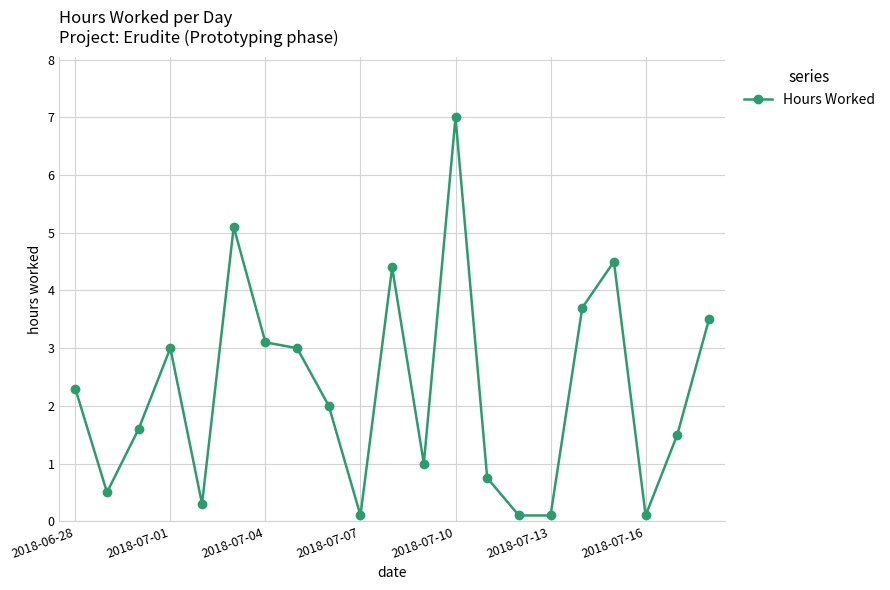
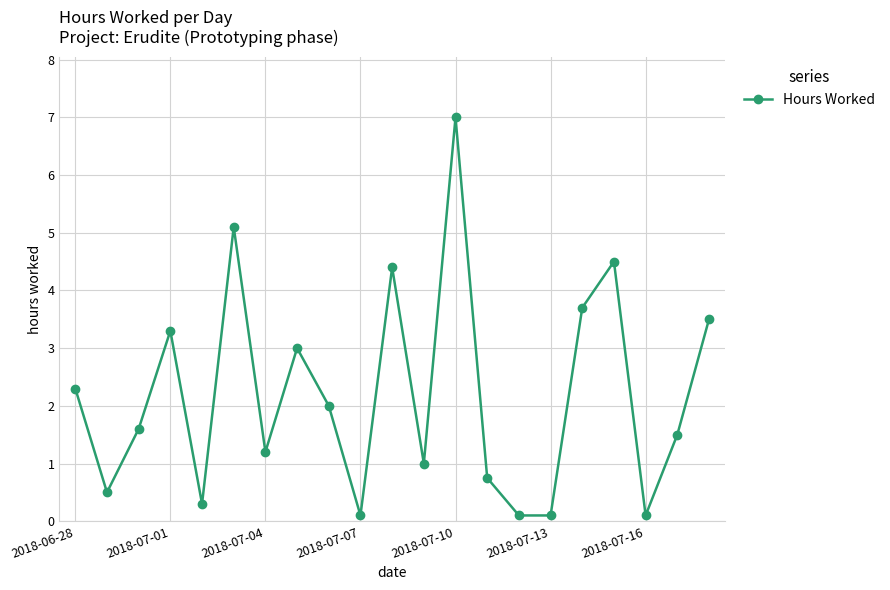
  {
    "2018-06-28": 2.3,
-   "2018-07-01": 3.0,
-   "2018-07-04": 3.1,
+   "2018-07-01": 3.3,
+   "2018-07-04": 1.2,
    "2018-07-07": 0.1,
    "2018-07-10": 7.0,
    "2018-07-13": 0.1,
    "2018-07-16": 0.1
  }
